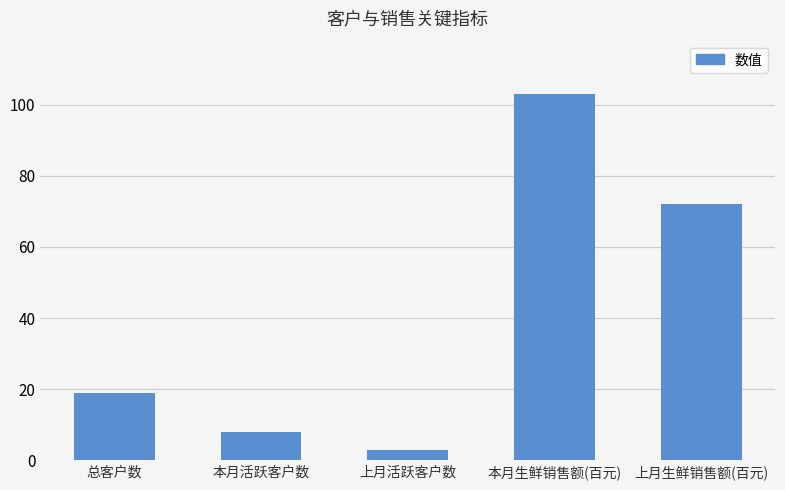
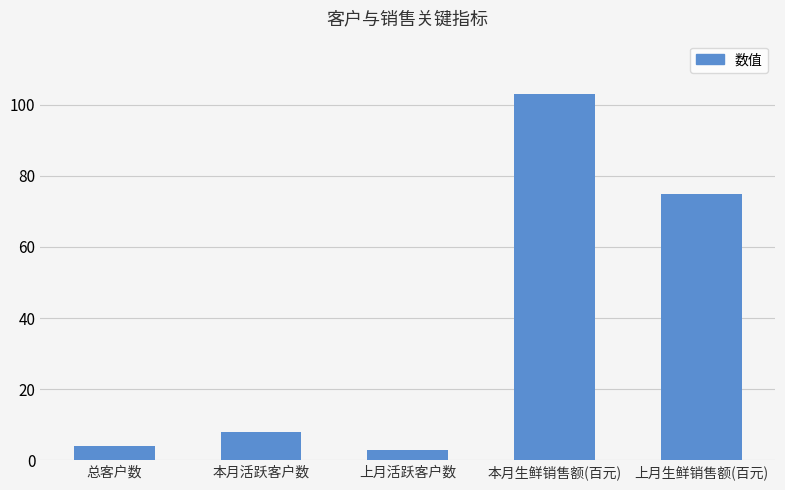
  {
-   "总客户数": 19,
+   "总客户数": 4,
    "本月活跃客户数": 8,
    "上月活跃客户数": 3,
    "本月生鲜销售额(百元)": 103,
-   "上月生鲜销售额(百元)": 72
+   "上月生鲜销售额(百元)": 75
  }
